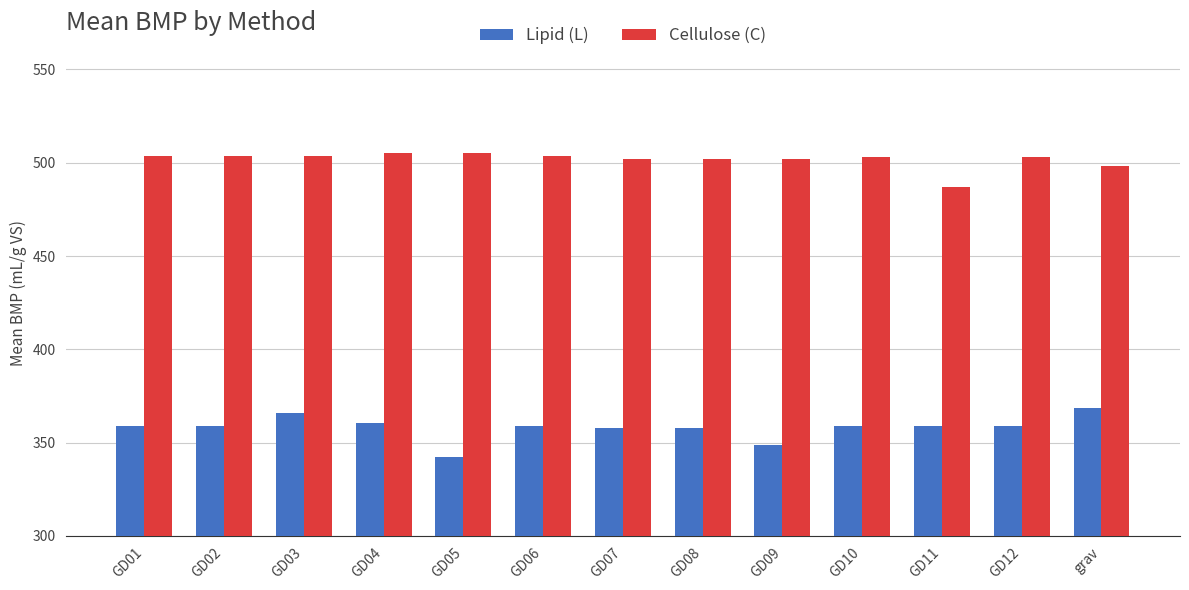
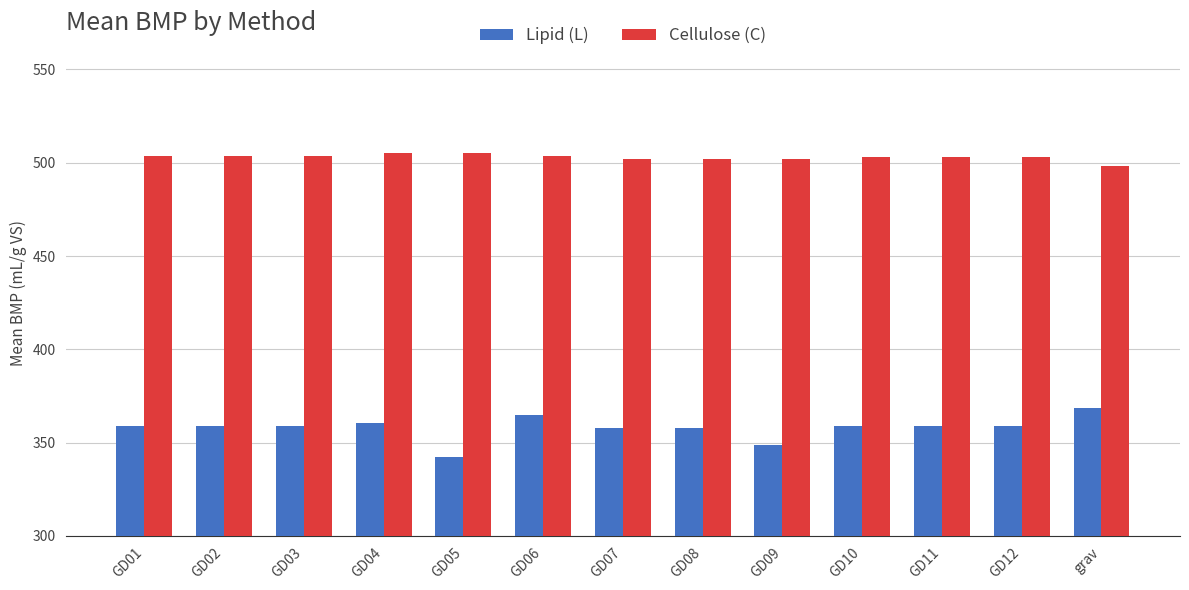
  {
    "Lipid (L)": {
      "GD01": 359,
      "GD02": 359,
-     "GD03": 366,
+     "GD03": 359,
      "GD04": 360,
      "GD05": 342,
-     "GD06": 359,
+     "GD06": 365,
      "GD07": 358,
      "GD08": 358,
      "GD09": 349,
      "GD10": 359,
      "GD11": 359,
      "GD12": 359,
      "grav": 368
    },
    "Cellulose (C)": {
      "GD01": 504,
      "GD02": 504,
      "GD03": 504,
      "GD04": 505,
      "GD05": 505,
      "GD06": 504,
      "GD07": 502,
      "GD08": 502,
      "GD09": 502,
      "GD10": 503,
-     "GD11": 487,
+     "GD11": 503,
      "GD12": 503,
      "grav": 498
    }
  }
